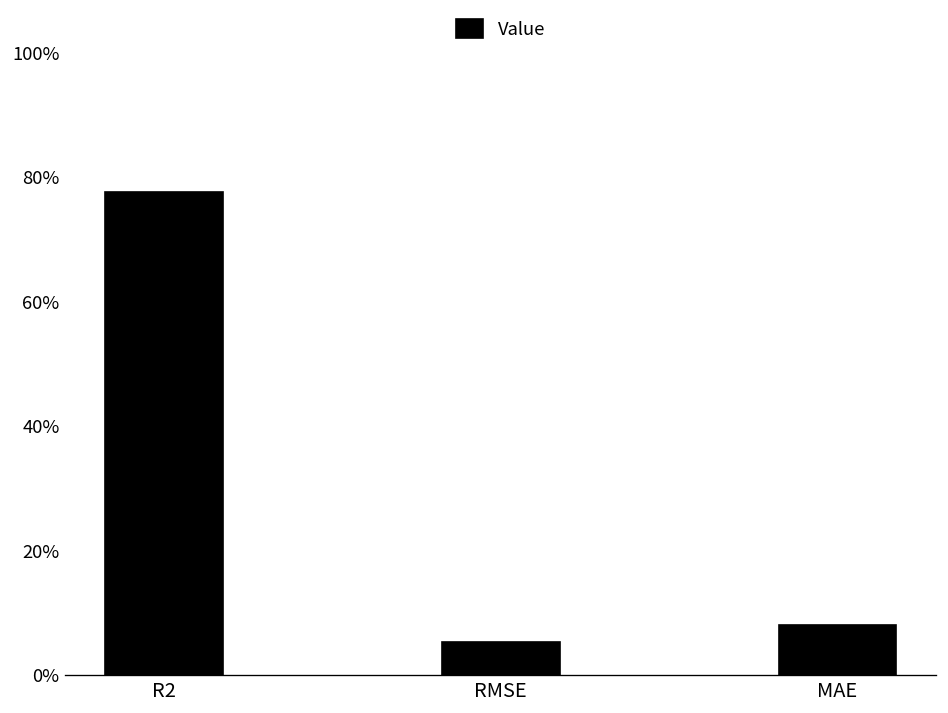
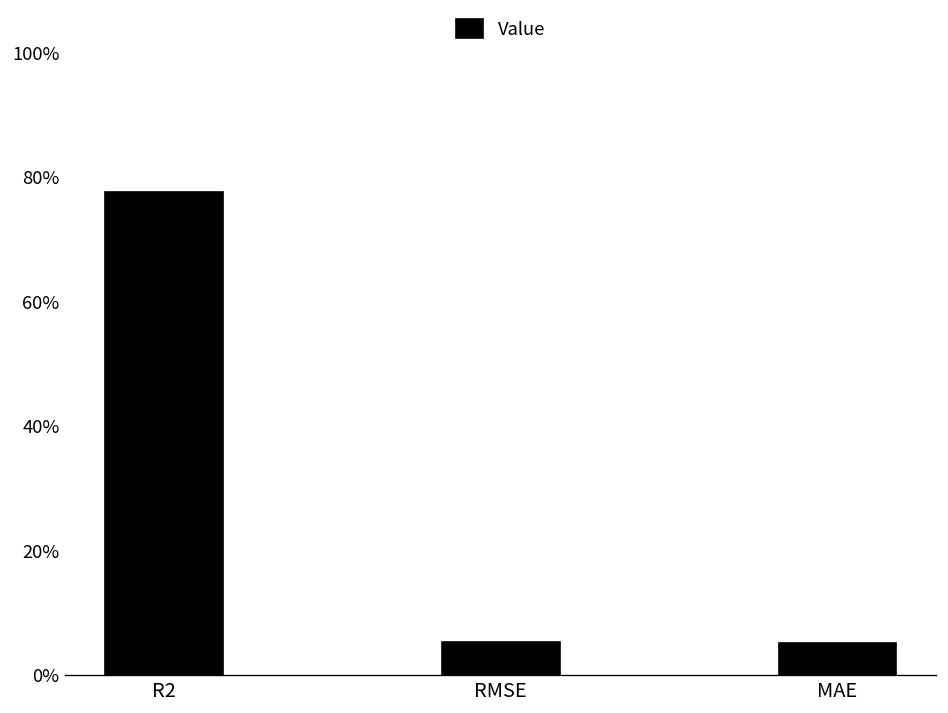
  {
    "R2": "78%",
    "RMSE": "5%",
-   "MAE": "8%"
+   "MAE": "5%"
  }
